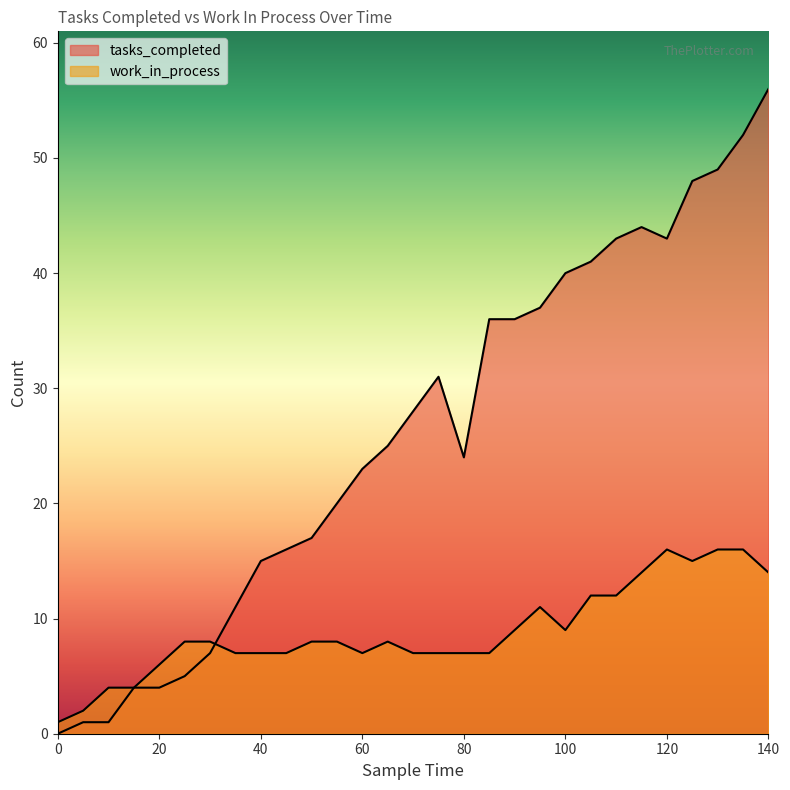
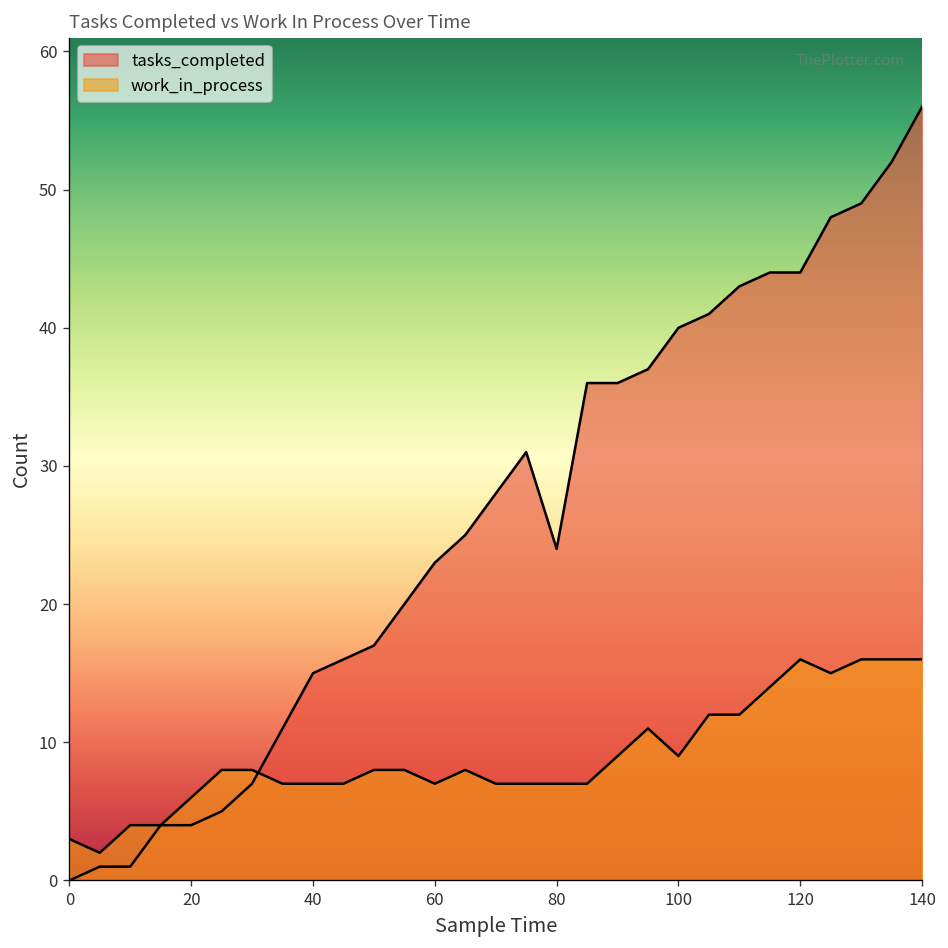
  {
    "tasks_completed": {
      "0": 0,
      "20": 4,
      "40": 15,
      "60": 23,
      "80": 24,
      "100": 40,
-     "120": 43,
+     "120": 44,
      "140": 56
    },
    "work_in_process": {
-     "0": 1,
+     "0": 3,
      "20": 6,
      "40": 7,
      "60": 7,
      "80": 7,
      "100": 9,
      "120": 16,
-     "140": 14
+     "140": 16
    }
  }
